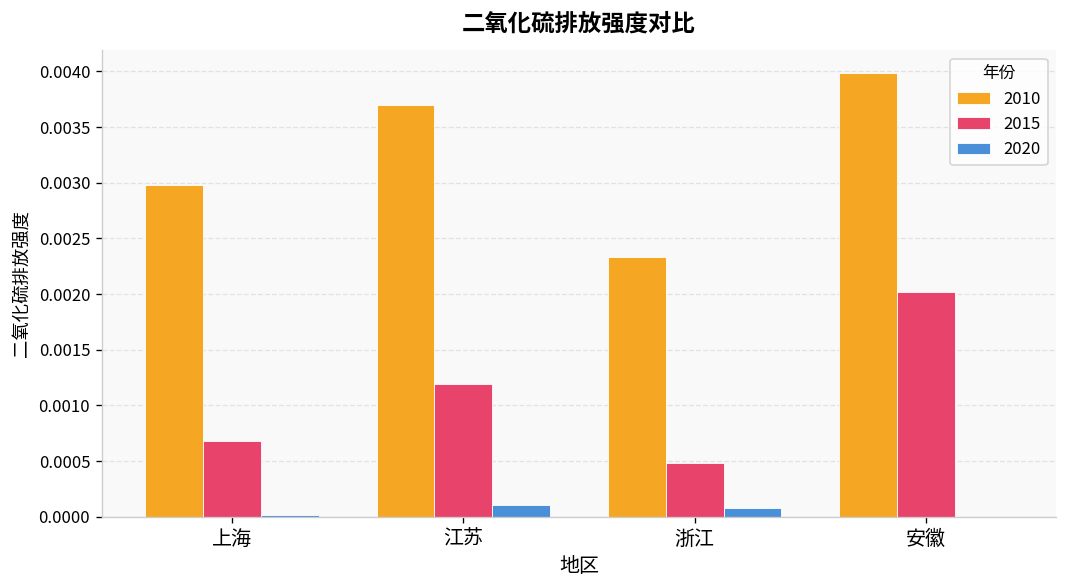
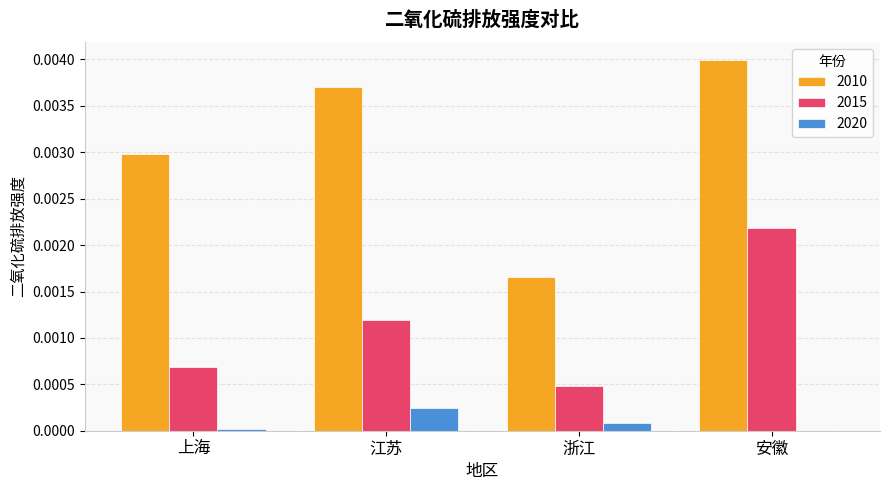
  {
    "2010": {
      "上海": 0.0030,
      "江苏": 0.0037,
-     "浙江": 0.0023,
+     "浙江": 0.0017,
      "安徽": 0.0040
    },
    "2015": {
      "上海": 0.0007,
      "江苏": 0.0012,
      "浙江": 0.0005,
-     "安徽": 0.0020
+     "安徽": 0.0022
    },
    "2020": {
-     "江苏": 0.0001,
+     "江苏": 0.0002,
      "浙江": 0.0001,
      "安徽": 0.0000
    }
  }
